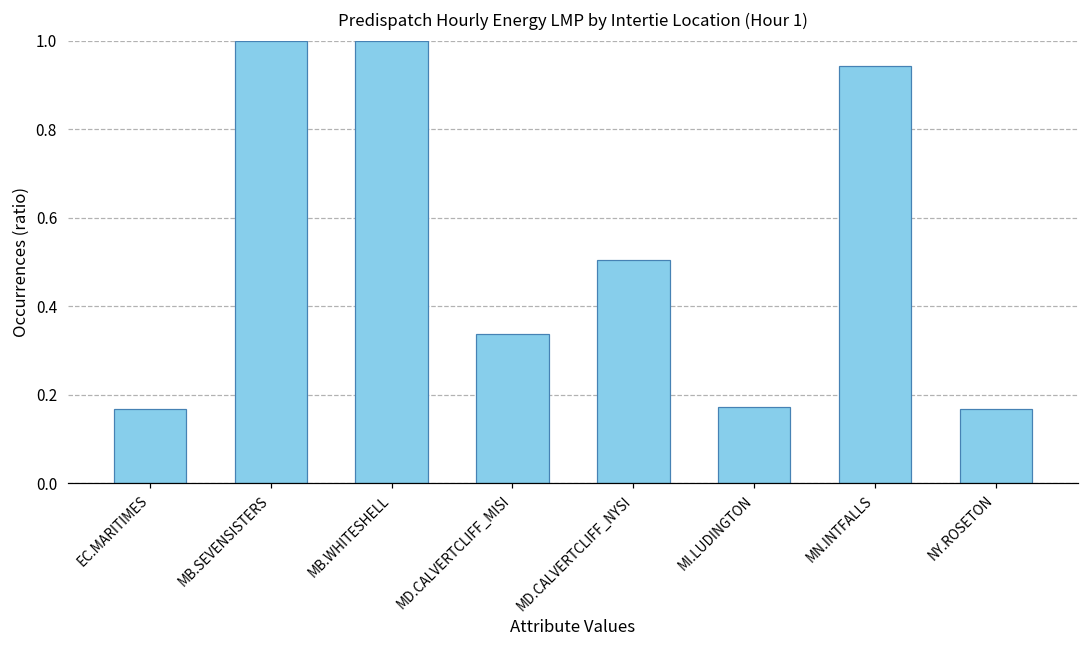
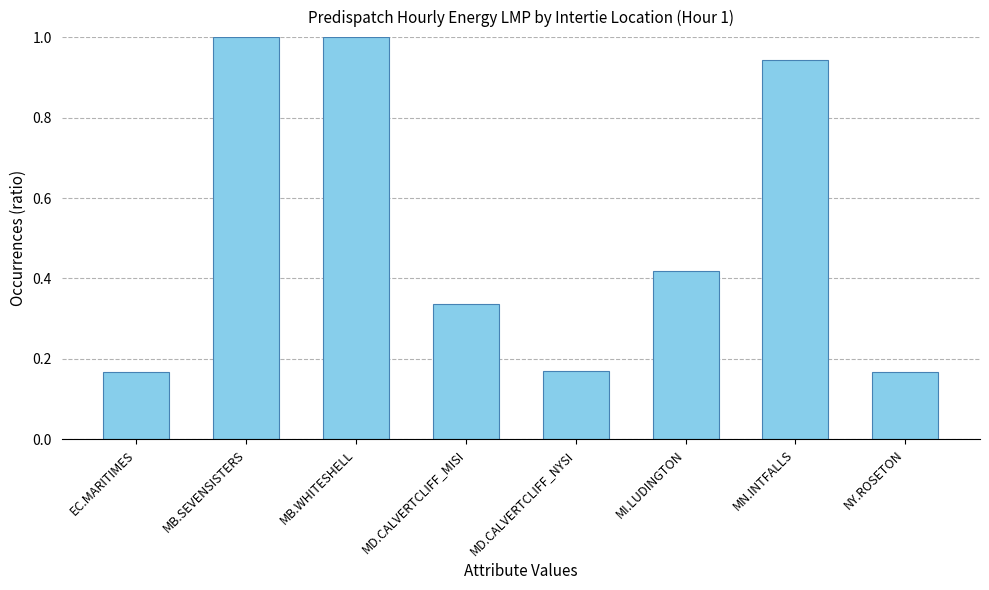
  {
    "EC.MARITIMES": 0.17,
    "MB.SEVENSISTERS": 1.00,
    "MB.WHITESHELL": 1.00,
    "MD.CALVERTCLIFF_MISI": 0.34,
-   "MD.CALVERTCLIFF_NYSI": 0.50,
-   "MI.LUDINGTON": 0.17,
+   "MD.CALVERTCLIFF_NYSI": 0.17,
+   "MI.LUDINGTON": 0.42,
    "MN.INTFALLS": 0.94,
    "NY.ROSETON": 0.17
  }
